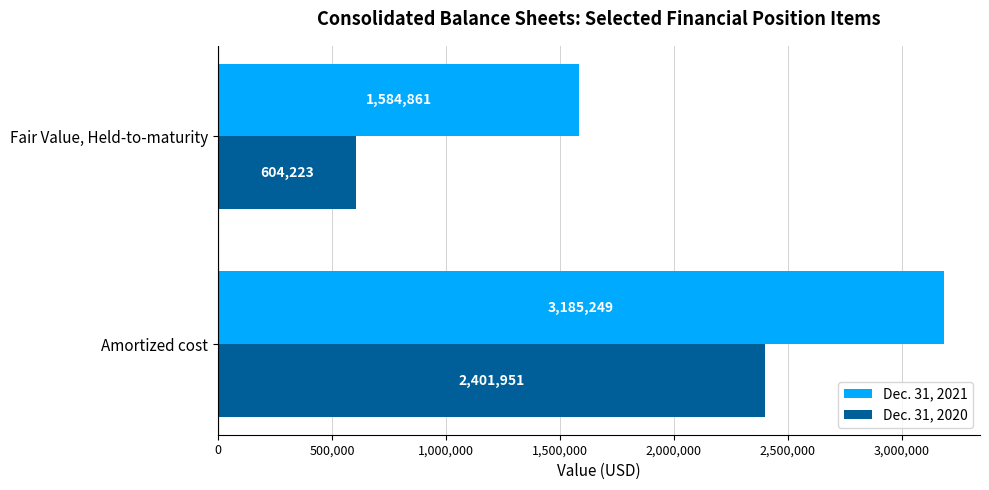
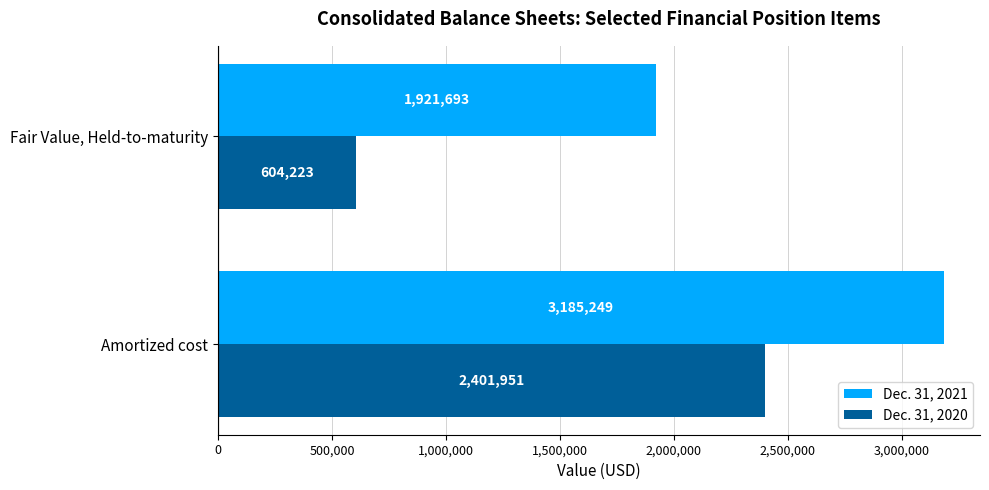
  {
    "Dec. 31, 2021": {
-     "Fair Value, Held-to-maturity": "1,584,861",
+     "Fair Value, Held-to-maturity": "1,921,693",
      "Amortized cost": "3,185,249"
    },
    "Dec. 31, 2020": {
      "Fair Value, Held-to-maturity": "604,223",
      "Amortized cost": "2,401,951"
    }
  }
